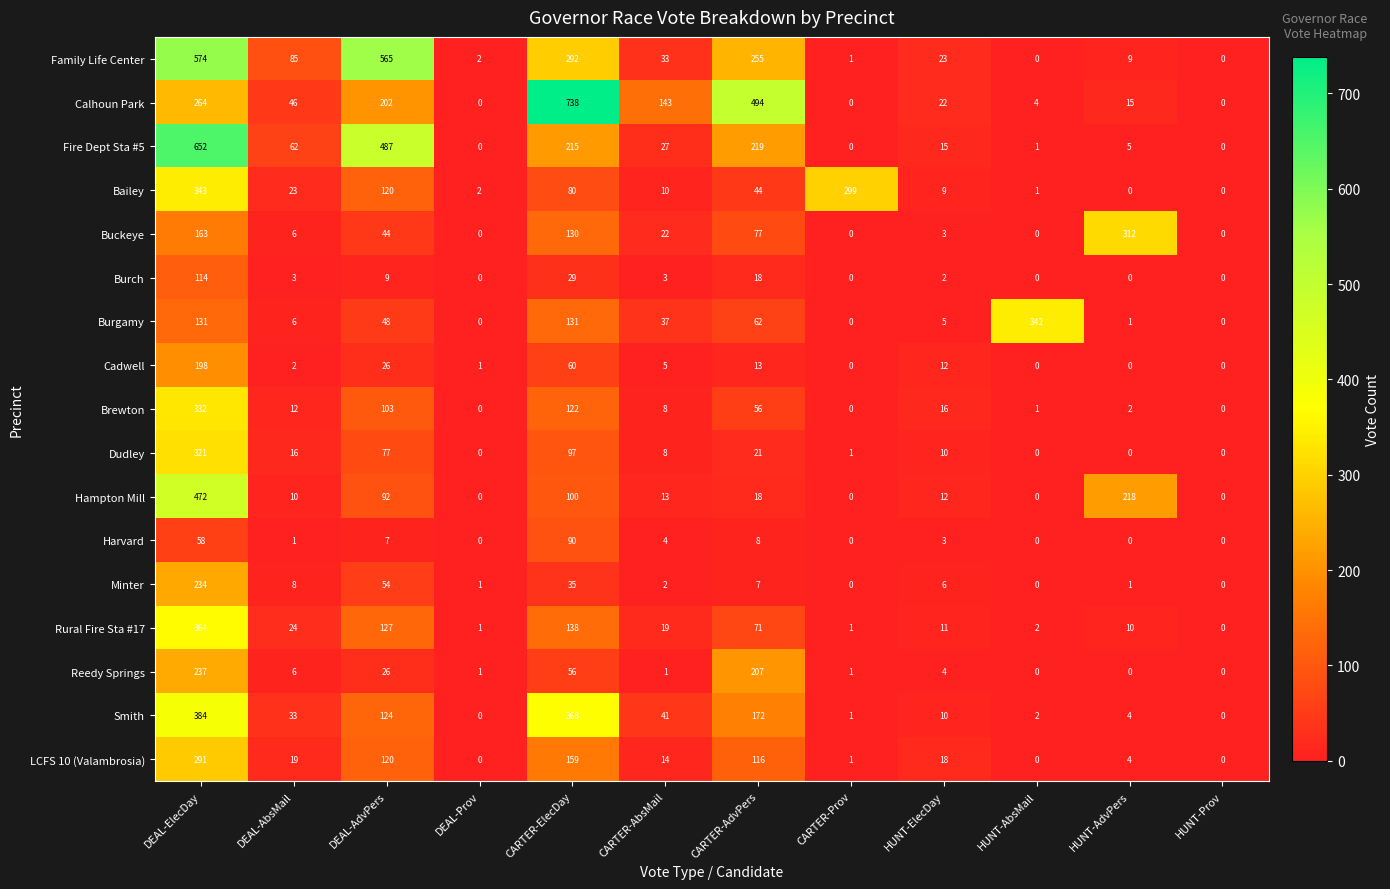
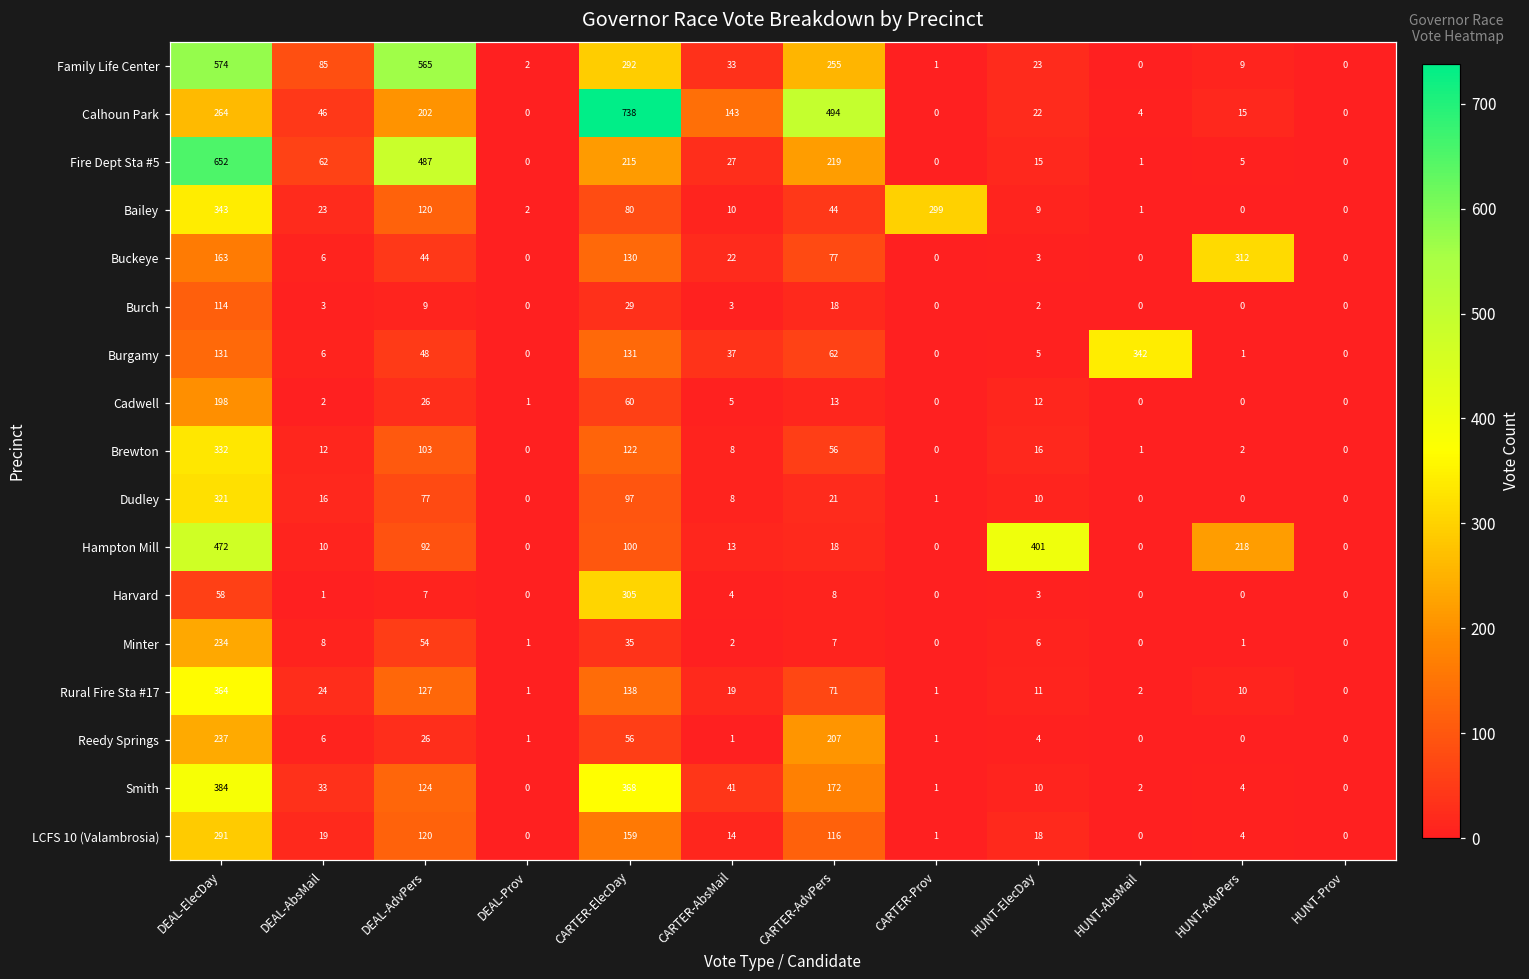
  {
    "Hampton Mill": {
      "DEAL-ElecDay": 472,
      "DEAL-AbsMail": 10,
      "DEAL-AdvPers": 92,
      "DEAL-Prov": 0,
      "CARTER-ElecDay": 100,
      "CARTER-AbsMail": 13,
      "CARTER-AdvPers": 18,
      "CARTER-Prov": 0,
-     "HUNT-ElecDay": 12,
+     "HUNT-ElecDay": 401,
      "HUNT-AbsMail": 0,
      "HUNT-AdvPers": 218,
      "HUNT-Prov": 0
    },
    "Harvard": {
      "DEAL-ElecDay": 58,
      "DEAL-AbsMail": 1,
      "DEAL-AdvPers": 7,
      "DEAL-Prov": 0,
-     "CARTER-ElecDay": 90,
+     "CARTER-ElecDay": 305,
      "CARTER-AbsMail": 4,
      "CARTER-AdvPers": 8,
      "CARTER-Prov": 0,
      "HUNT-ElecDay": 3,
      "HUNT-AbsMail": 0,
      "HUNT-AdvPers": 0,
      "HUNT-Prov": 0
    }
  }
